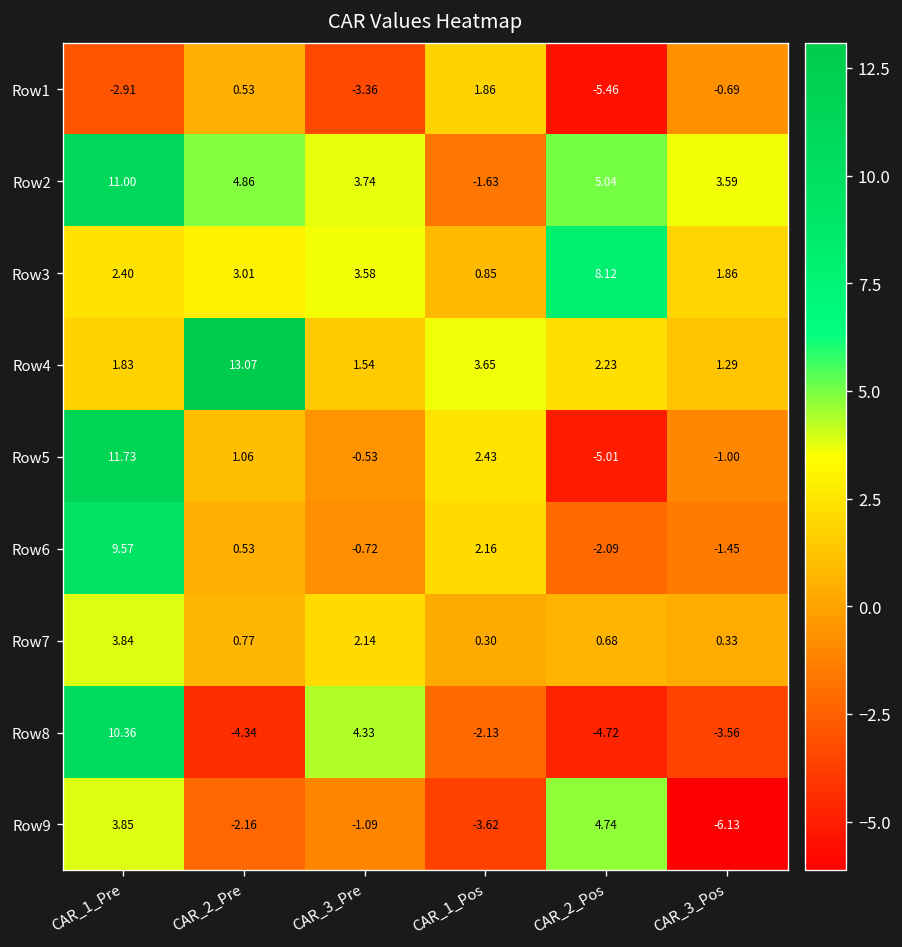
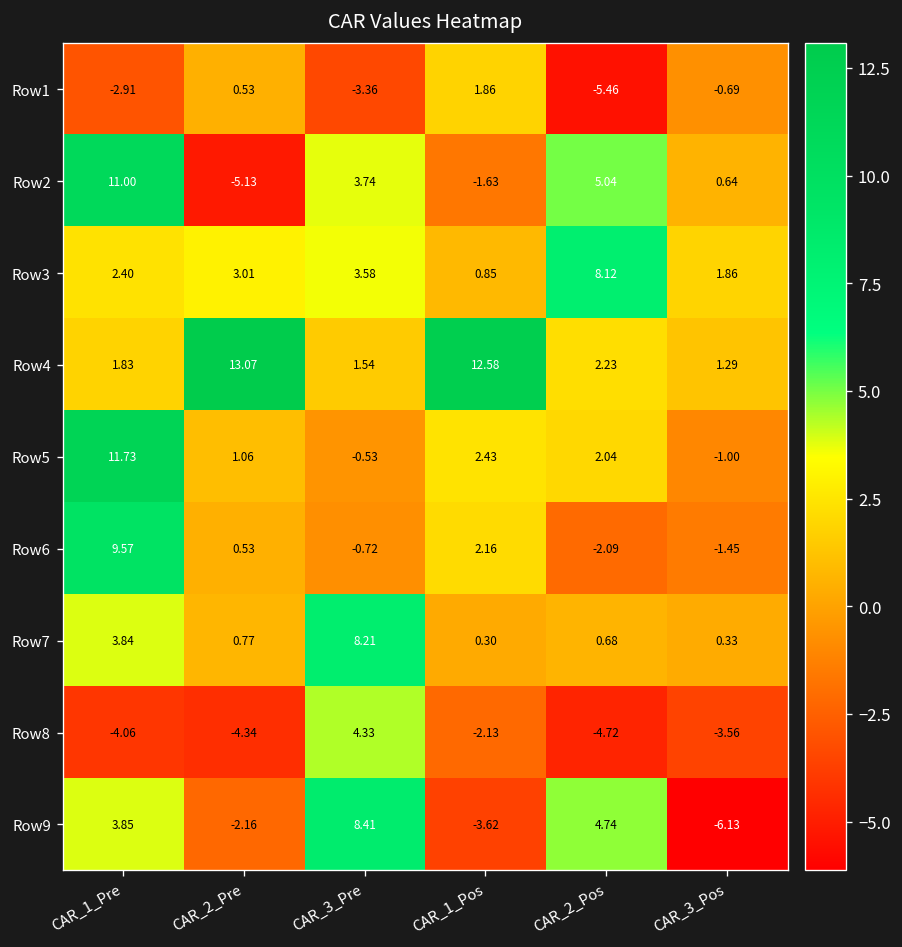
  {
    "Row1": {
      "CAR_1_Pre": -2.91,
      "CAR_2_Pre": 0.53,
      "CAR_3_Pre": -3.36,
      "CAR_1_Pos": 1.86,
      "CAR_2_Pos": -5.46,
      "CAR_3_Pos": -0.69
    },
    "Row2": {
      "CAR_1_Pre": 11.00,
-     "CAR_2_Pre": 4.86,
+     "CAR_2_Pre": -5.13,
      "CAR_3_Pre": 3.74,
      "CAR_1_Pos": -1.63,
      "CAR_2_Pos": 5.04,
-     "CAR_3_Pos": 3.59
+     "CAR_3_Pos": 0.64
    },
    "Row3": {
      "CAR_1_Pre": 2.40,
      "CAR_2_Pre": 3.01,
      "CAR_3_Pre": 3.58,
      "CAR_1_Pos": 0.85,
      "CAR_2_Pos": 8.12,
      "CAR_3_Pos": 1.86
    },
    "Row4": {
      "CAR_1_Pre": 1.83,
      "CAR_2_Pre": 13.07,
      "CAR_3_Pre": 1.54,
-     "CAR_1_Pos": 3.65,
+     "CAR_1_Pos": 12.58,
      "CAR_2_Pos": 2.23,
      "CAR_3_Pos": 1.29
    },
    "Row5": {
      "CAR_1_Pre": 11.73,
      "CAR_2_Pre": 1.06,
      "CAR_3_Pre": -0.53,
      "CAR_1_Pos": 2.43,
-     "CAR_2_Pos": -5.01,
+     "CAR_2_Pos": 2.04,
      "CAR_3_Pos": -1.00
    },
    "Row6": {
      "CAR_1_Pre": 9.57,
      "CAR_2_Pre": 0.53,
      "CAR_3_Pre": -0.72,
      "CAR_1_Pos": 2.16,
      "CAR_2_Pos": -2.09,
      "CAR_3_Pos": -1.45
    },
    "Row7": {
      "CAR_1_Pre": 3.84,
      "CAR_2_Pre": 0.77,
-     "CAR_3_Pre": 2.14,
+     "CAR_3_Pre": 8.21,
      "CAR_1_Pos": 0.30,
      "CAR_2_Pos": 0.68,
      "CAR_3_Pos": 0.33
    },
    "Row8": {
-     "CAR_1_Pre": 10.36,
+     "CAR_1_Pre": -4.06,
      "CAR_2_Pre": -4.34,
      "CAR_3_Pre": 4.33,
      "CAR_1_Pos": -2.13,
      "CAR_2_Pos": -4.72,
      "CAR_3_Pos": -3.56
    },
    "Row9": {
      "CAR_1_Pre": 3.85,
      "CAR_2_Pre": -2.16,
-     "CAR_3_Pre": -1.09,
+     "CAR_3_Pre": 8.41,
      "CAR_1_Pos": -3.62,
      "CAR_2_Pos": 4.74,
      "CAR_3_Pos": -6.13
    }
  }
